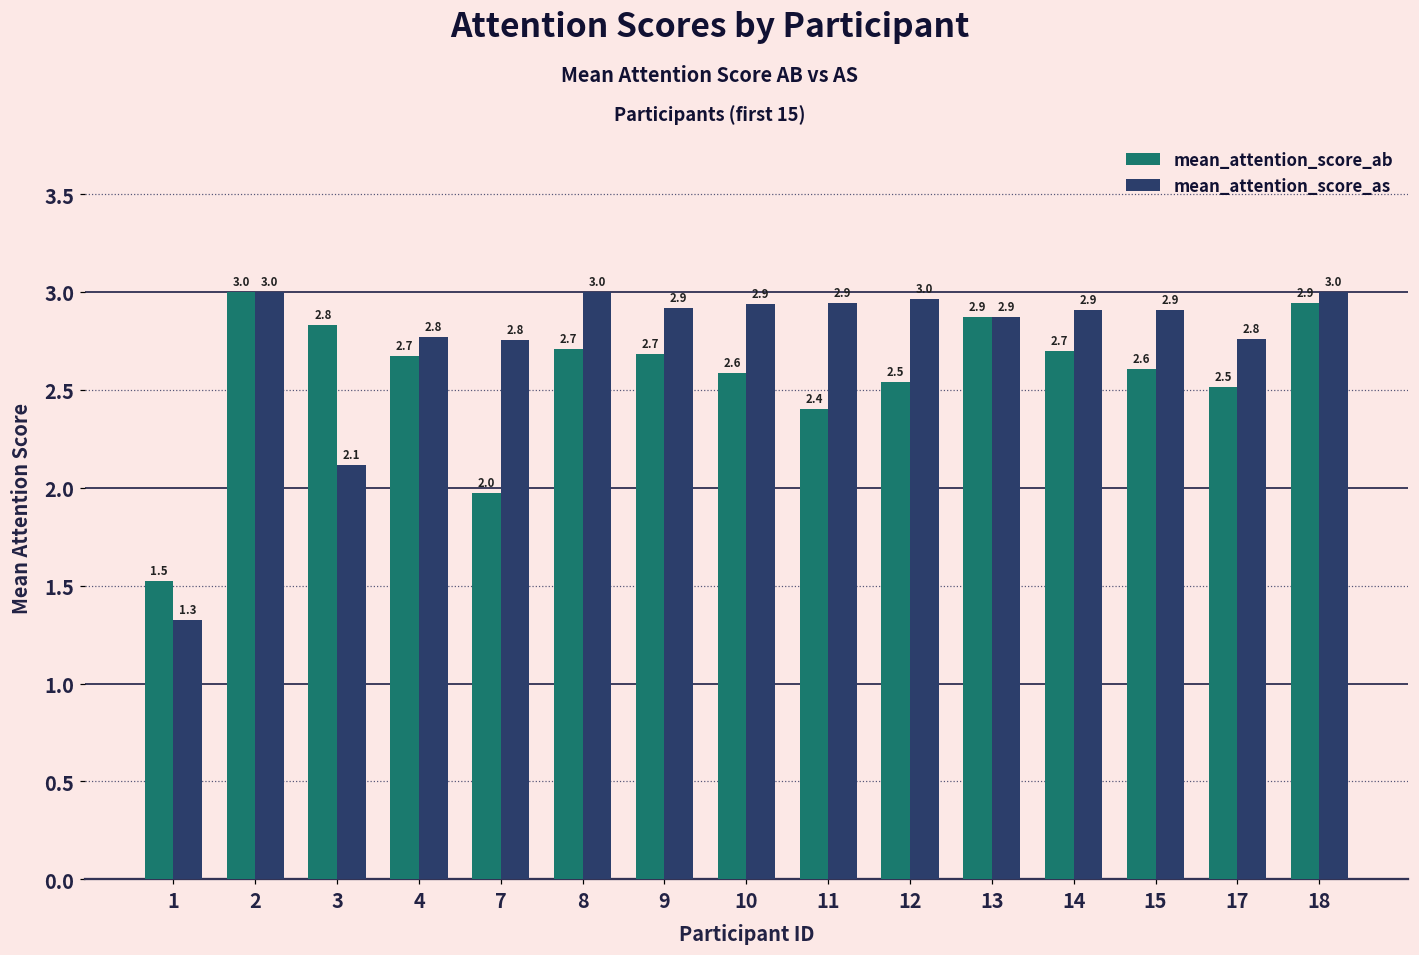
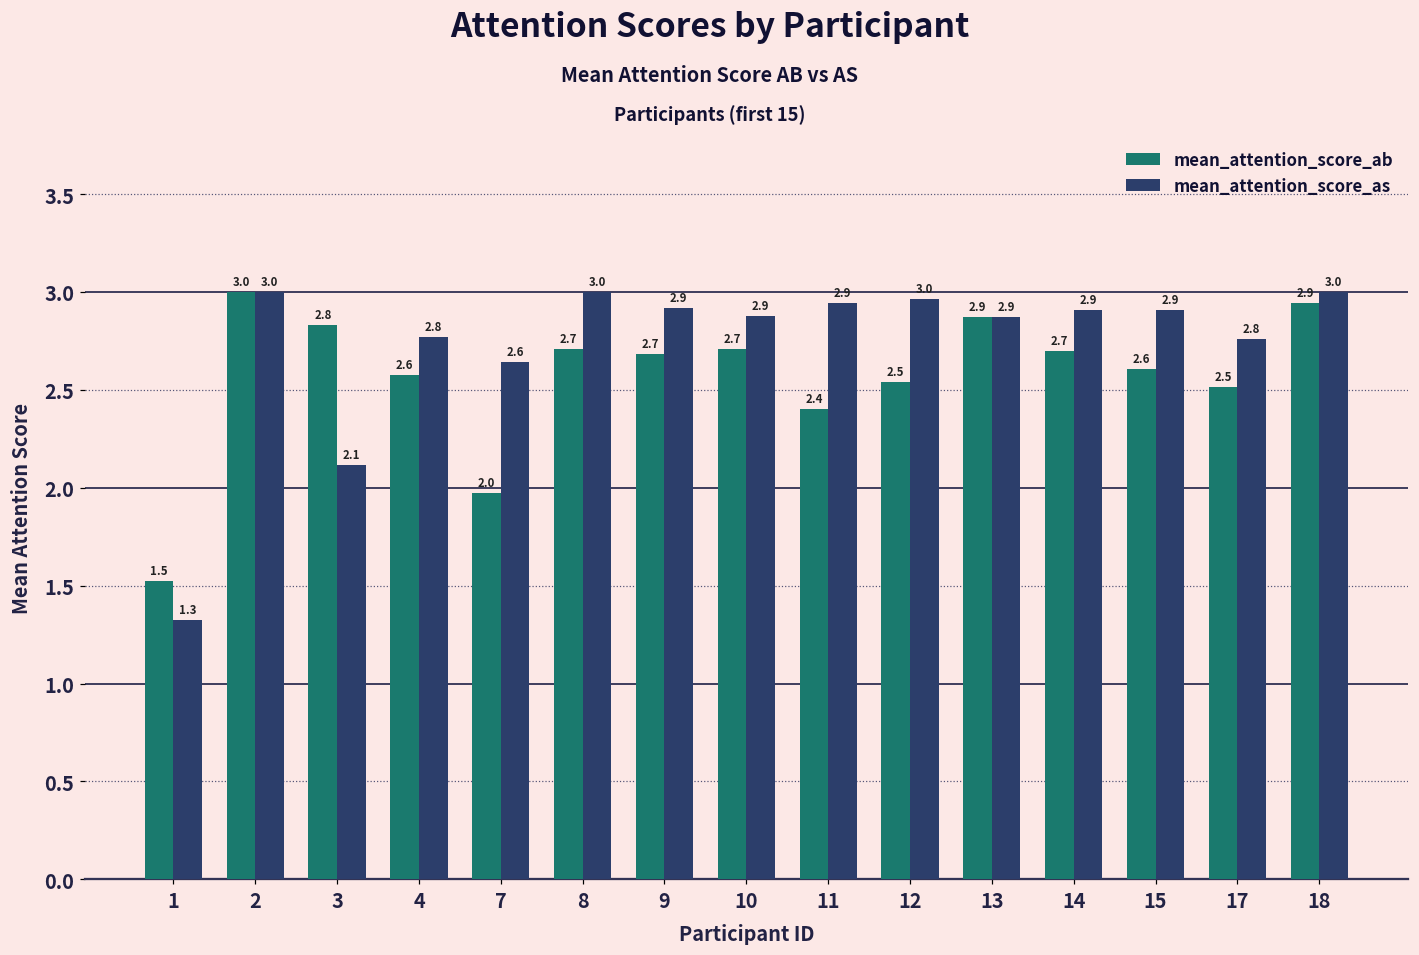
  {
    "mean_attention_score_ab": {
      "1": 1.5,
      "2": 3.0,
      "3": 2.8,
-     "4": 2.7,
+     "4": 2.6,
      "7": 2.0,
      "8": 2.7,
      "9": 2.7,
-     "10": 2.6,
+     "10": 2.7,
      "11": 2.4,
      "12": 2.5,
      "13": 2.9,
      "14": 2.7,
      "15": 2.6,
      "17": 2.5,
      "18": 2.9
    },
    "mean_attention_score_as": {
      "1": 1.3,
      "2": 3.0,
      "3": 2.1,
      "4": 2.8,
-     "7": 2.8,
+     "7": 2.6,
      "8": 3.0,
      "9": 2.9,
-     "10": 2.94,
+     "10": 2.88,
      "11": 2.9,
      "12": 3.0,
      "13": 2.9,
      "14": 2.9,
      "15": 2.9,
      "17": 2.8,
      "18": 3.0
    }
  }
